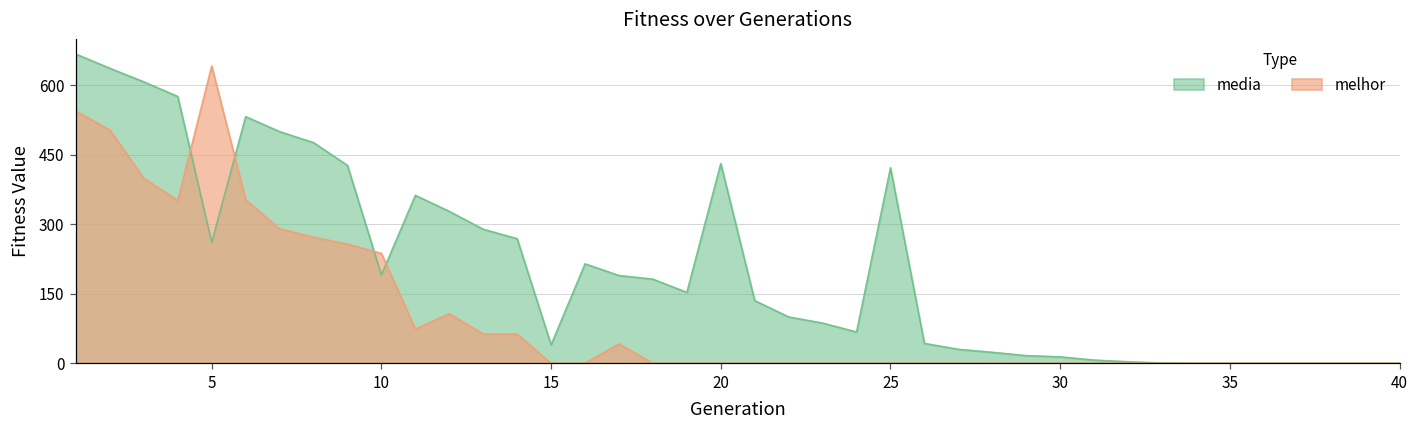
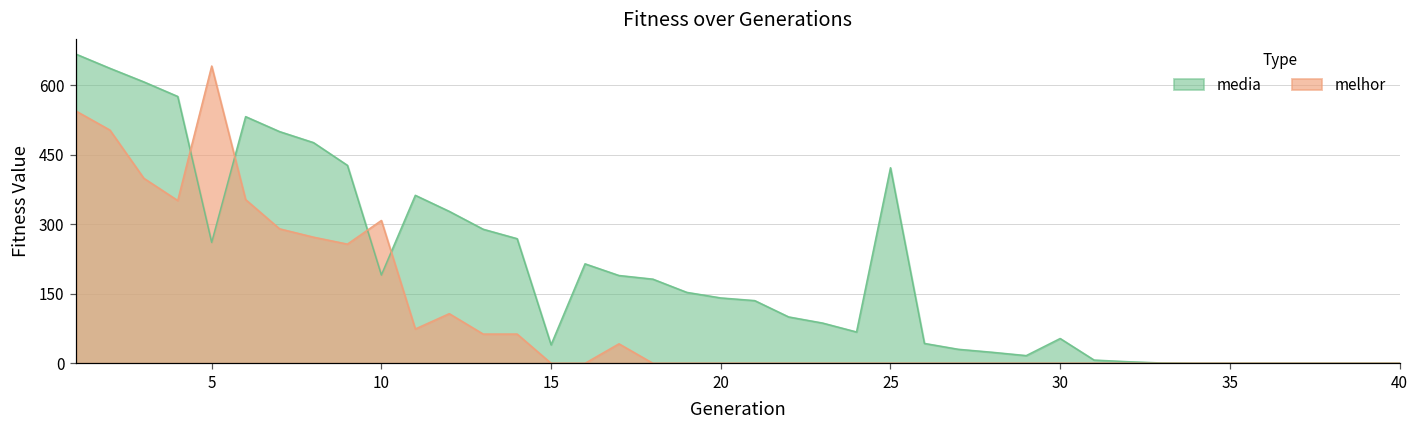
  {
    "media": {
      "5": 260,
      "10": 190,
      "15": 40,
-     "20": 430,
+     "20": 140,
      "25": 420,
-     "30": 10
+     "30": 50
    },
    "melhor": {
      "5": 640,
-     "10": 240,
+     "10": 310,
      "15": 0,
      "20": 0,
      "25": 0,
      "30": 0
    }
  }
